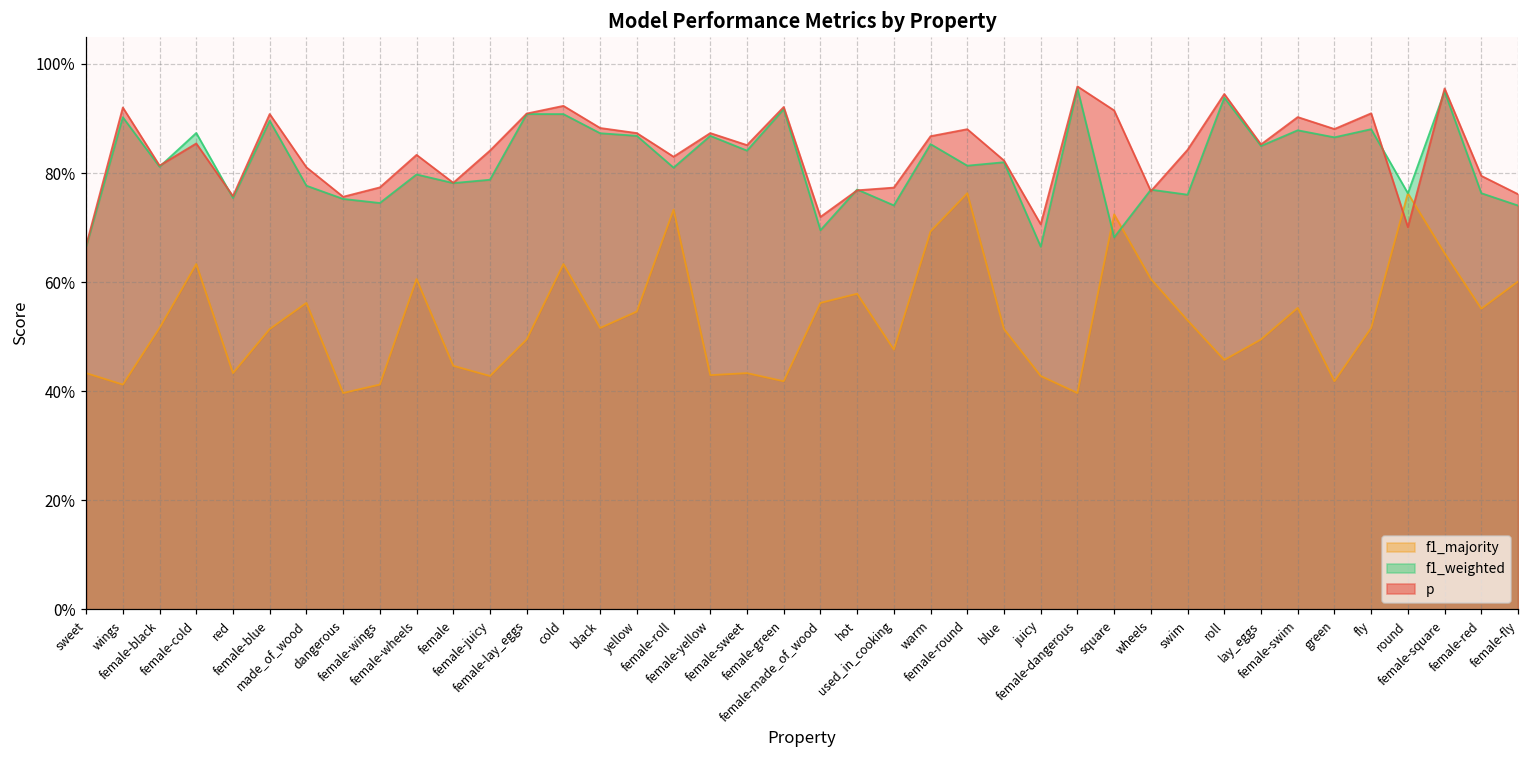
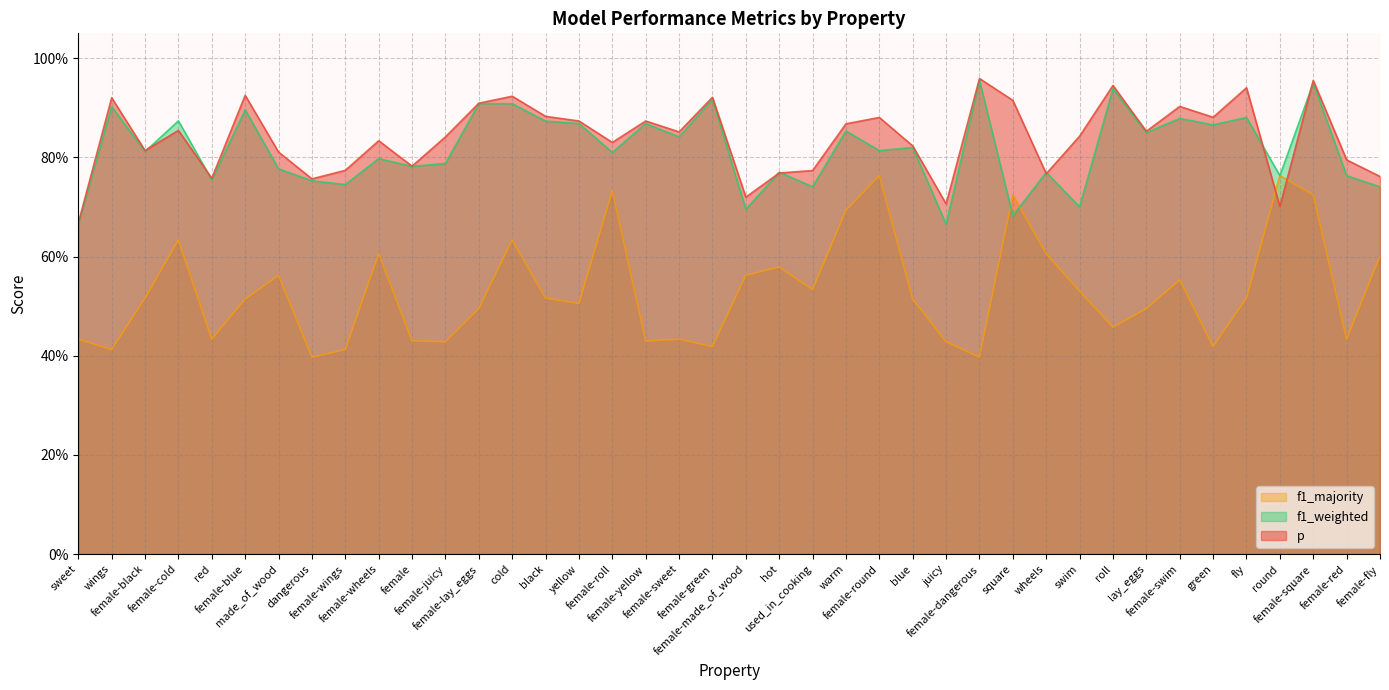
  {
    "f1_majority": {
      "sweet": "43%",
      "wings": "41%",
      "female-black": "52%",
      "female-cold": "63%",
      "red": "43%",
      "female-blue": "51%",
      "made_of_wood": "56%",
      "dangerous": "40%",
      "female-wings": "41%",
      "female-wheels": "61%",
-     "female": "45%",
+     "female": "43%",
      "female-juicy": "43%",
      "female-lay_eggs": "49%",
      "cold": "63%",
      "black": "52%",
-     "yellow": "55%",
+     "yellow": "51%",
      "female-roll": "73%",
      "female-yellow": "43%",
      "female-sweet": "43%",
      "female-green": "42%",
      "female-made_of_wood": "56%",
      "hot": "58%",
-     "used_in_cooking": "48%",
+     "used_in_cooking": "53%",
      "warm": "69%",
      "female-round": "76%",
      "blue": "51%",
      "juicy": "43%",
      "female-dangerous": "40%",
      "square": "72%",
      "wheels": "61%",
      "swim": "53%",
      "roll": "46%",
      "lay_eggs": "49%",
      "female-swim": "55%",
      "green": "42%",
      "fly": "52%",
-     "female-square": "65%",
-     "female-red": "55%",
+     "female-square": "72%",
+     "female-red": "43%",
      "female-fly": "60%"
    },
    "f1_weighted": {
      "wings": "90%",
      "female-cold": "87%",
      "female-blue": "90%",
      "made_of_wood": "78%",
      "female-wings": "75%",
      "female-wheels": "80%",
      "female-juicy": "79%",
      "cold": "91%",
      "black": "87%",
      "female-roll": "81%",
      "female-sweet": "84%",
      "female-made_of_wood": "70%",
      "used_in_cooking": "74%",
      "warm": "85%",
      "female-round": "81%",
      "juicy": "67%",
      "square": "68%",
-     "swim": "76%",
+     "swim": "70%",
      "roll": "94%",
      "female-swim": "88%",
      "green": "87%",
      "fly": "88%",
      "female-square": "95%",
      "female-red": "76%",
      "female-fly": "74%"
    },
    "p": {
      "wings": "92%",
      "female-cold": "85%",
-     "female-blue": "91%",
+     "female-blue": "92%",
      "made_of_wood": "81%",
      "female-wings": "77%",
      "female-wheels": "83%",
      "female-juicy": "84%",
      "cold": "92%",
      "black": "88%",
      "female-roll": "83%",
      "female-sweet": "85%",
      "female-made_of_wood": "72%",
      "used_in_cooking": "77%",
      "warm": "87%",
      "female-round": "88%",
      "juicy": "71%",
      "square": "91%",
      "swim": "84%",
      "roll": "94%",
      "female-swim": "90%",
      "green": "88%",
-     "fly": "91%",
+     "fly": "94%",
      "round": "70%",
      "female-square": "96%",
      "female-red": "79%",
      "female-fly": "76%"
    }
  }
